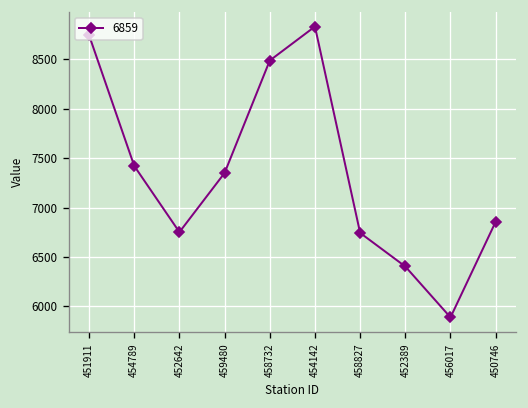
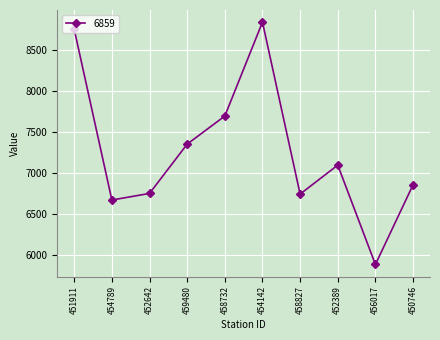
  {
-   "454789": 7400,
+   "454789": 6700,
    "452642": 6800,
    "459480": 7400,
-   "458732": 8500,
+   "458732": 7700,
    "454142": 8800,
    "458827": 6700,
-   "452389": 6400,
+   "452389": 7100,
    "456017": 5900,
    "450746": 6900
  }
